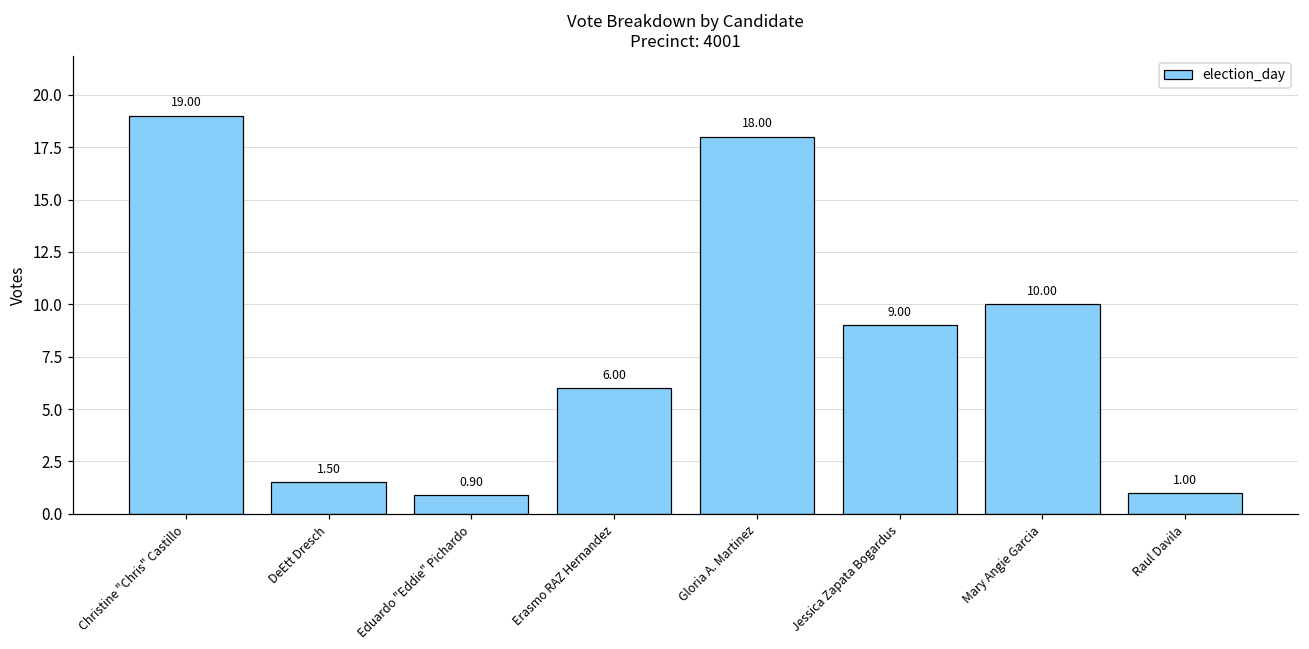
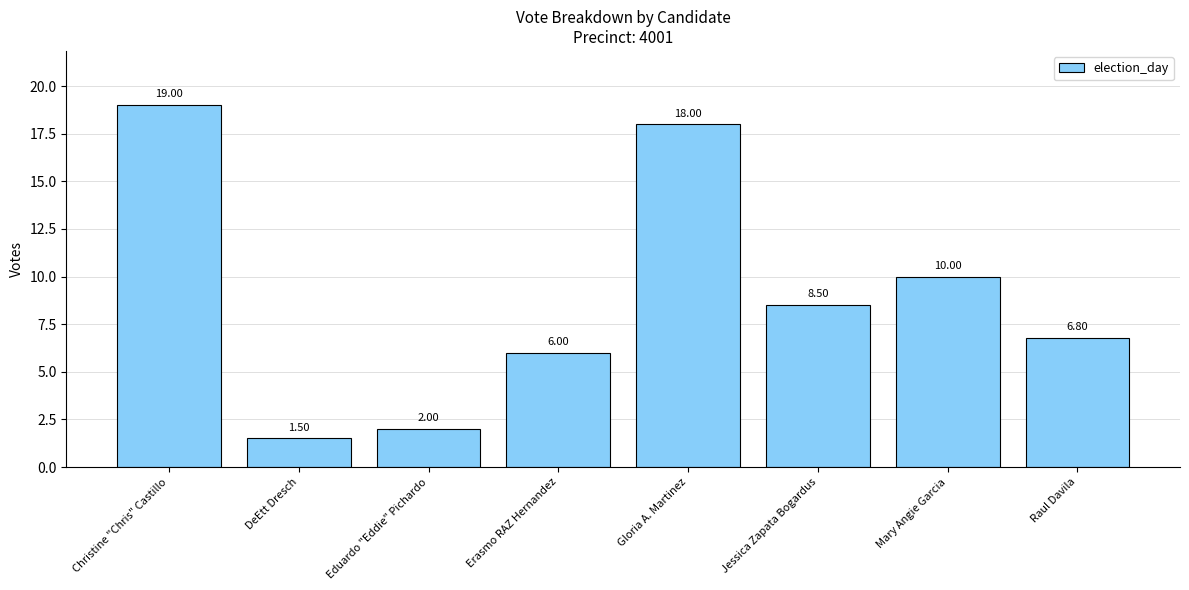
  {
    "Christine \"Chris\" Castillo": 19.00,
    "DeEtt Dresch": 1.50,
-   "Eduardo \"Eddie\" Pichardo": 0.90,
+   "Eduardo \"Eddie\" Pichardo": 2.00,
    "Erasmo RAZ Hernandez": 6.00,
    "Gloria A. Martinez": 18.00,
-   "Jessica Zapata Bogardus": 9.00,
+   "Jessica Zapata Bogardus": 8.50,
    "Mary Angie Garcia": 10.00,
-   "Raul Davila": 1.00
+   "Raul Davila": 6.80
  }
